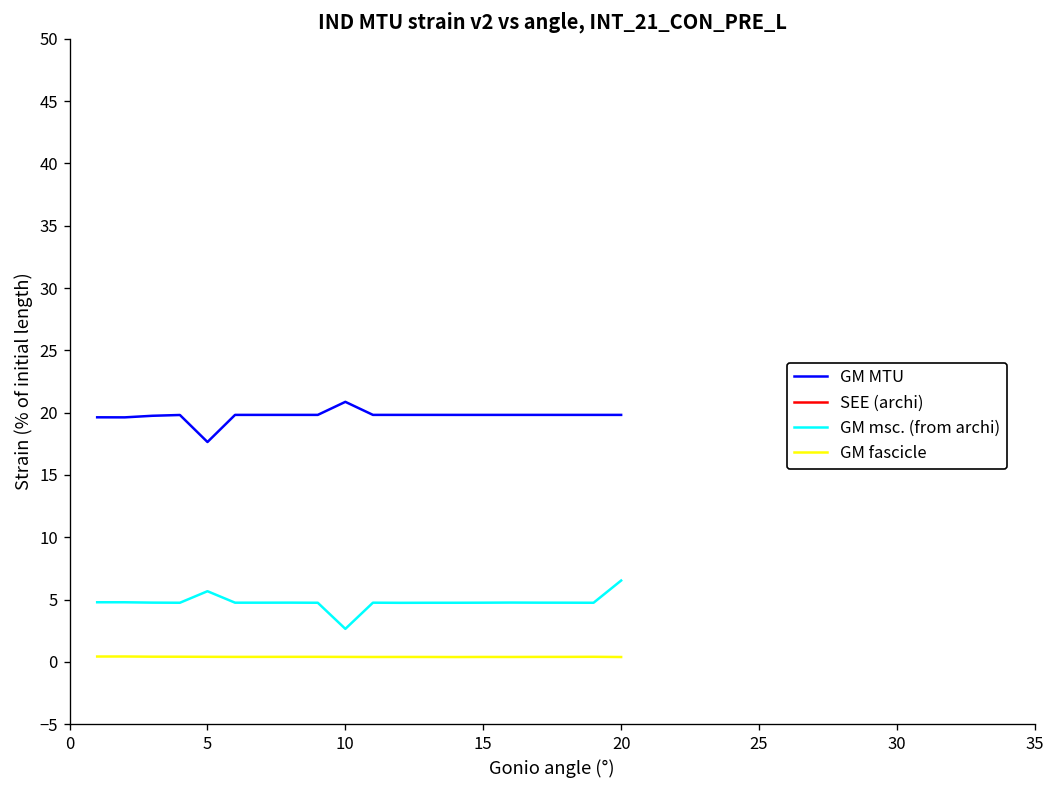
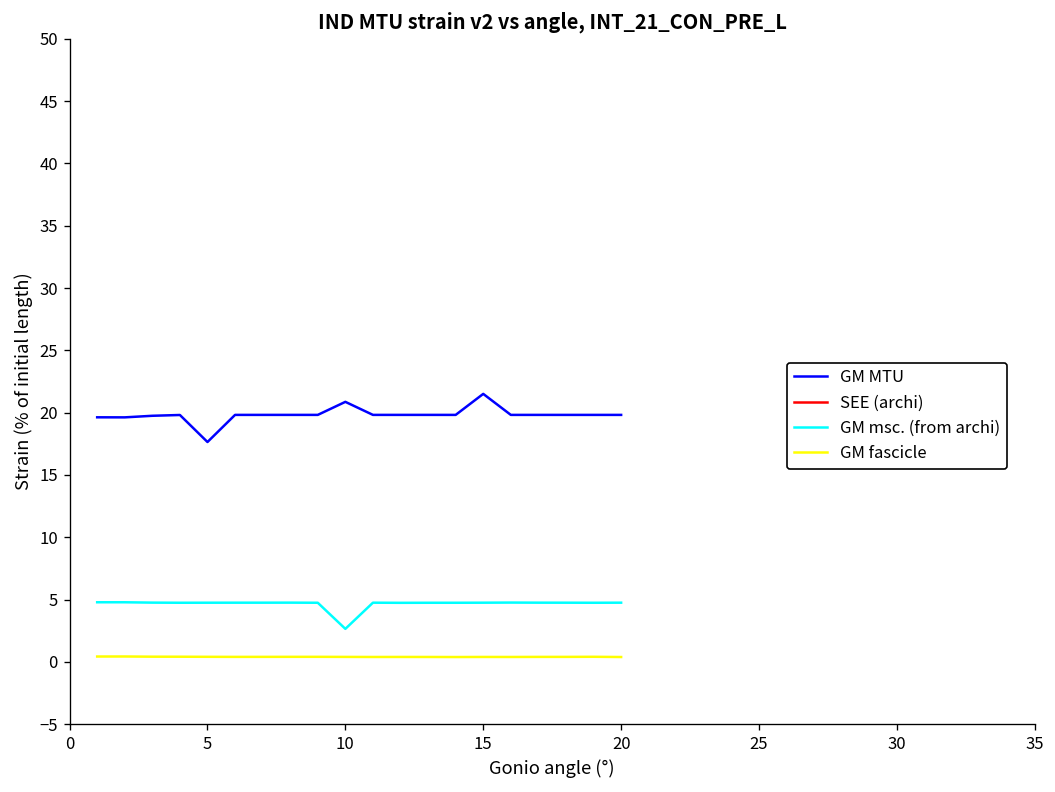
  {
    "GM MTU": {
      "5": 17.6,
      "10": 20.9,
-     "15": 19.8,
+     "15": 21.5,
      "20": 19.8
    },
    "GM msc. (from archi)": {
-     "5": 5.7,
+     "5": 4.7,
      "10": 2.7,
      "15": 4.8,
-     "20": 6.5
+     "20": 4.8
    },
    "GM fascicle": {
      "5": 0.4,
      "10": 0.4,
      "15": 0.4,
      "20": 0.4
    }
  }
